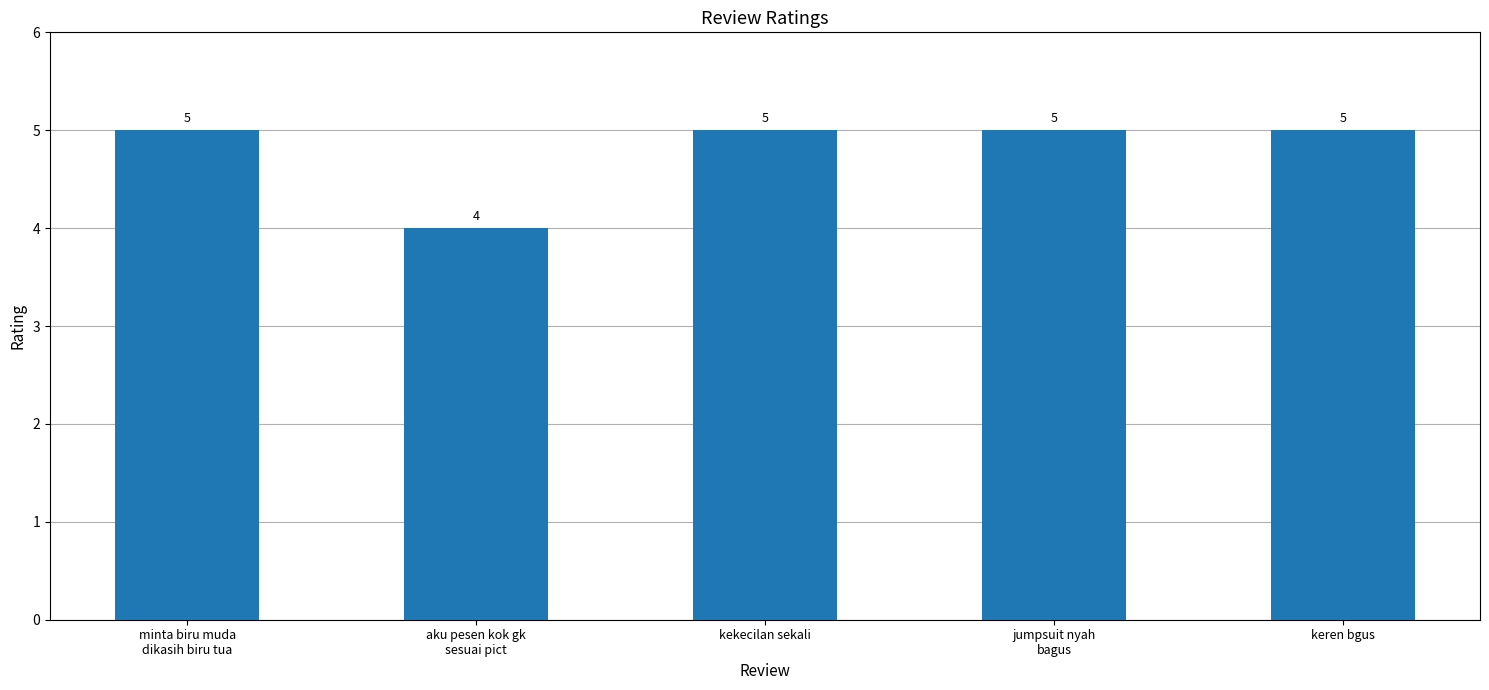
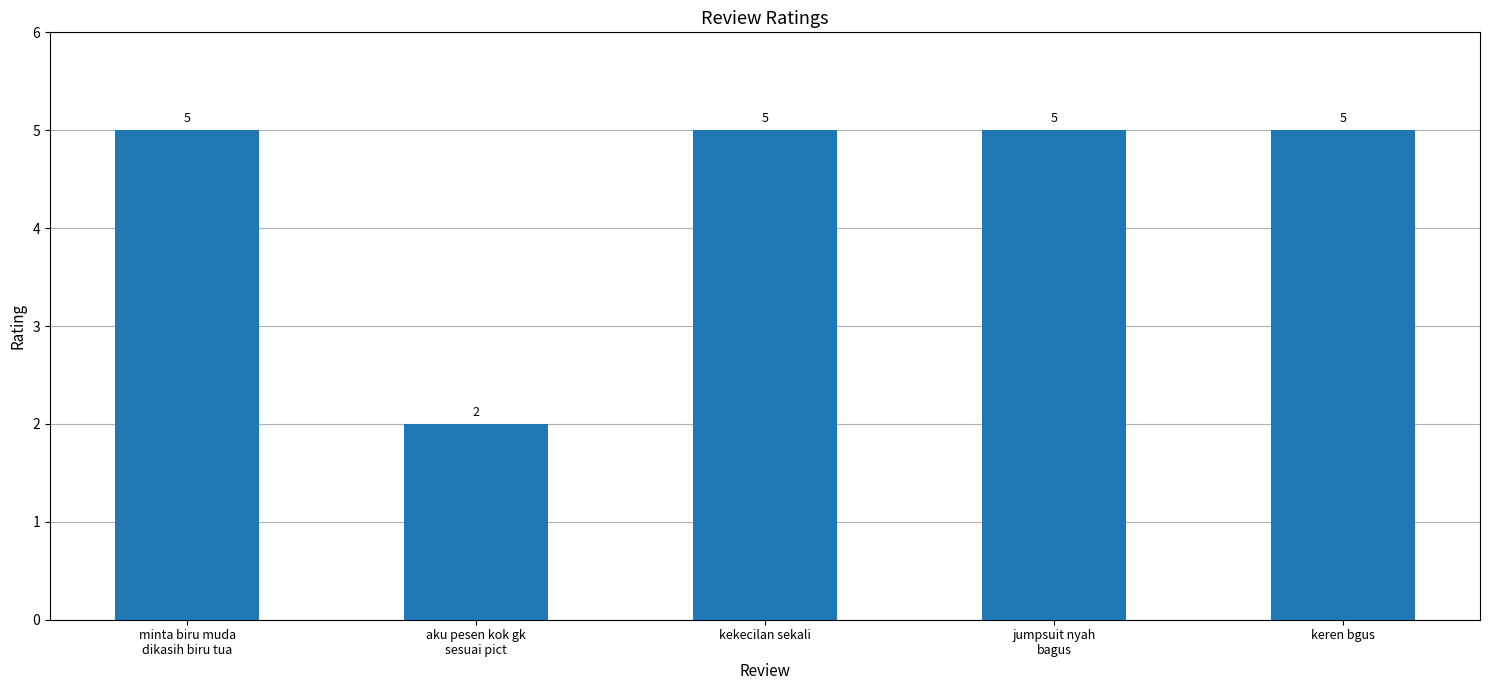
  {
    "minta biru muda dikasih biru tua": 5,
-   "aku pesen kok gk sesuai pict": 4,
+   "aku pesen kok gk sesuai pict": 2,
    "kekecilan sekali": 5,
    "jumpsuit nyah bagus": 5,
    "keren bgus": 5
  }
